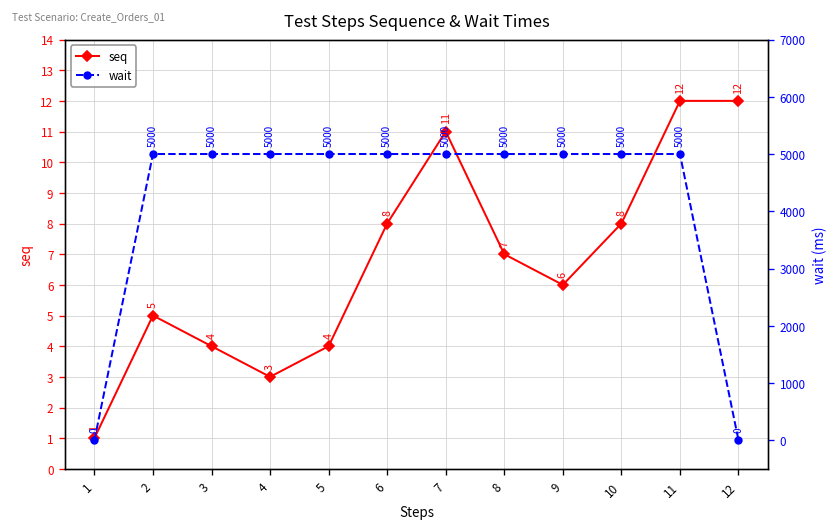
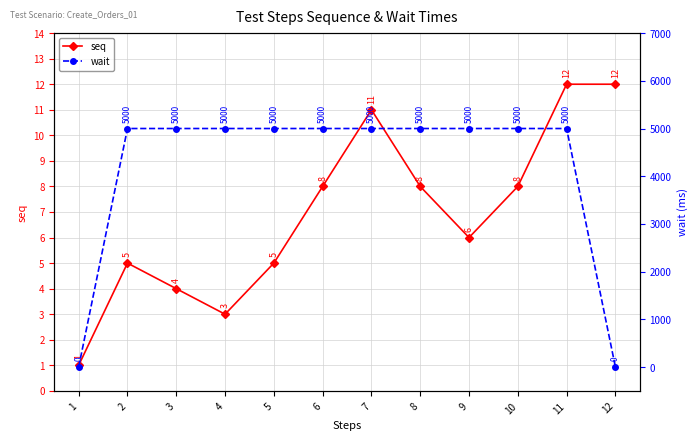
  {
    "seq": {
      "2": 5,
      "3": 4,
      "4": 3,
-     "5": 4,
+     "5": 5,
      "6": 8,
      "7": 11,
-     "8": 7,
+     "8": 8,
      "9": 6,
      "10": 8,
      "11": 12,
      "12": 12
    },
    "wait": {
      "2": 5000,
      "3": 5000,
      "4": 5000,
      "5": 5000,
      "6": 5000,
      "8": 5000,
      "9": 5000,
      "10": 5000,
      "11": 5000,
      "12": 0
    }
  }
